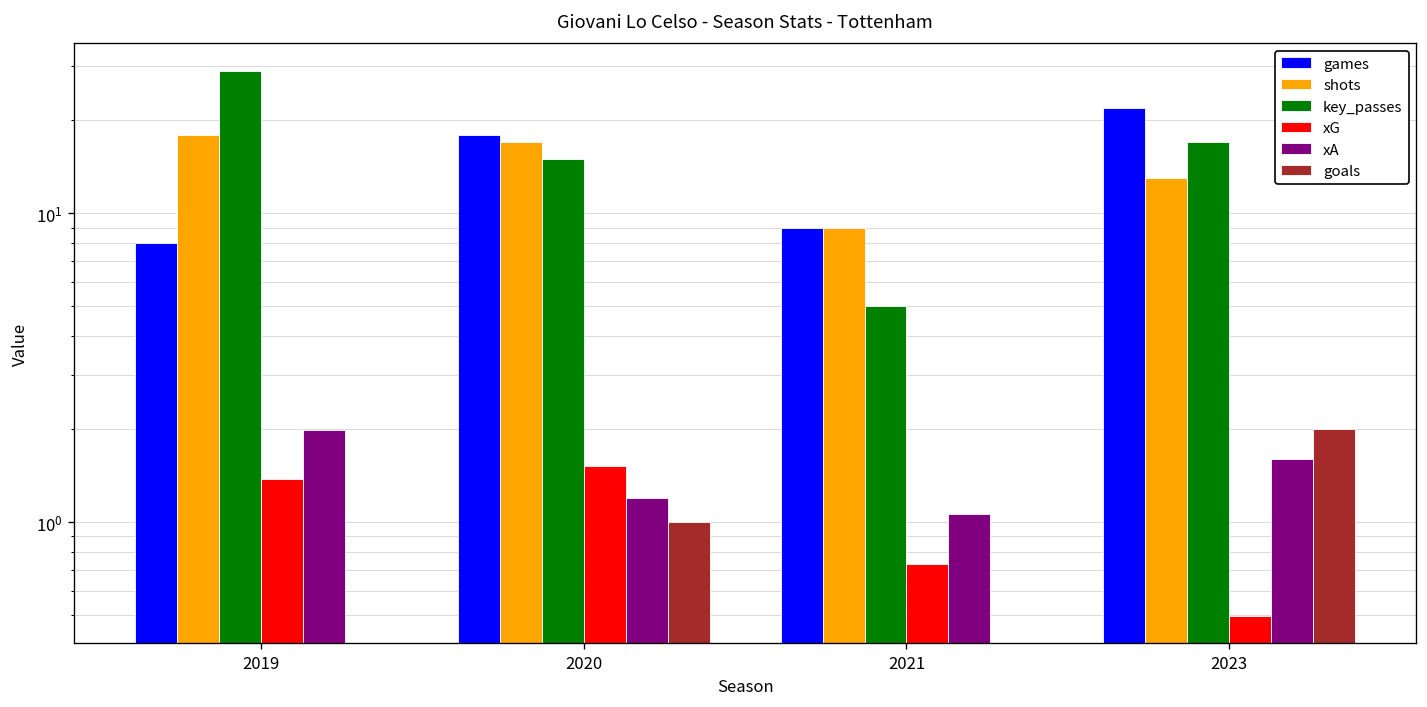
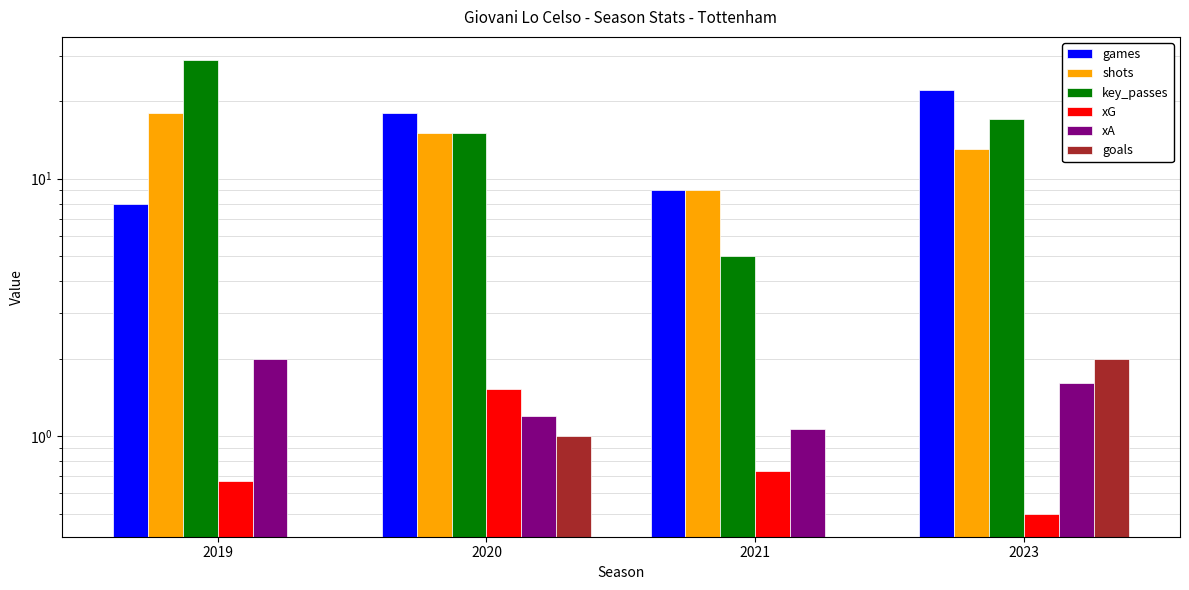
  {
    "games": {
      "2019": 8.0,
      "2020": 18,
      "2021": 9.0,
      "2023": 22
    },
    "shots": {
      "2019": 18,
-     "2020": 17,
+     "2020": 15,
      "2021": 9,
      "2023": 13
    },
    "key_passes": {
      "2019": 29,
      "2020": 15,
      "2021": 5.0,
      "2023": 17
    },
    "xG": {
-     "2019": 1.4,
+     "2019": 0.67,
      "2020": 1.5,
      "2021": 0.73,
      "2023": 0.50
    },
    "xA": {
      "2019": 2.0,
      "2020": 1.2,
      "2021": 1.06,
      "2023": 1.6
    },
    "goals": {
      "2020": 1.00,
      "2023": 2.0
    }
  }
